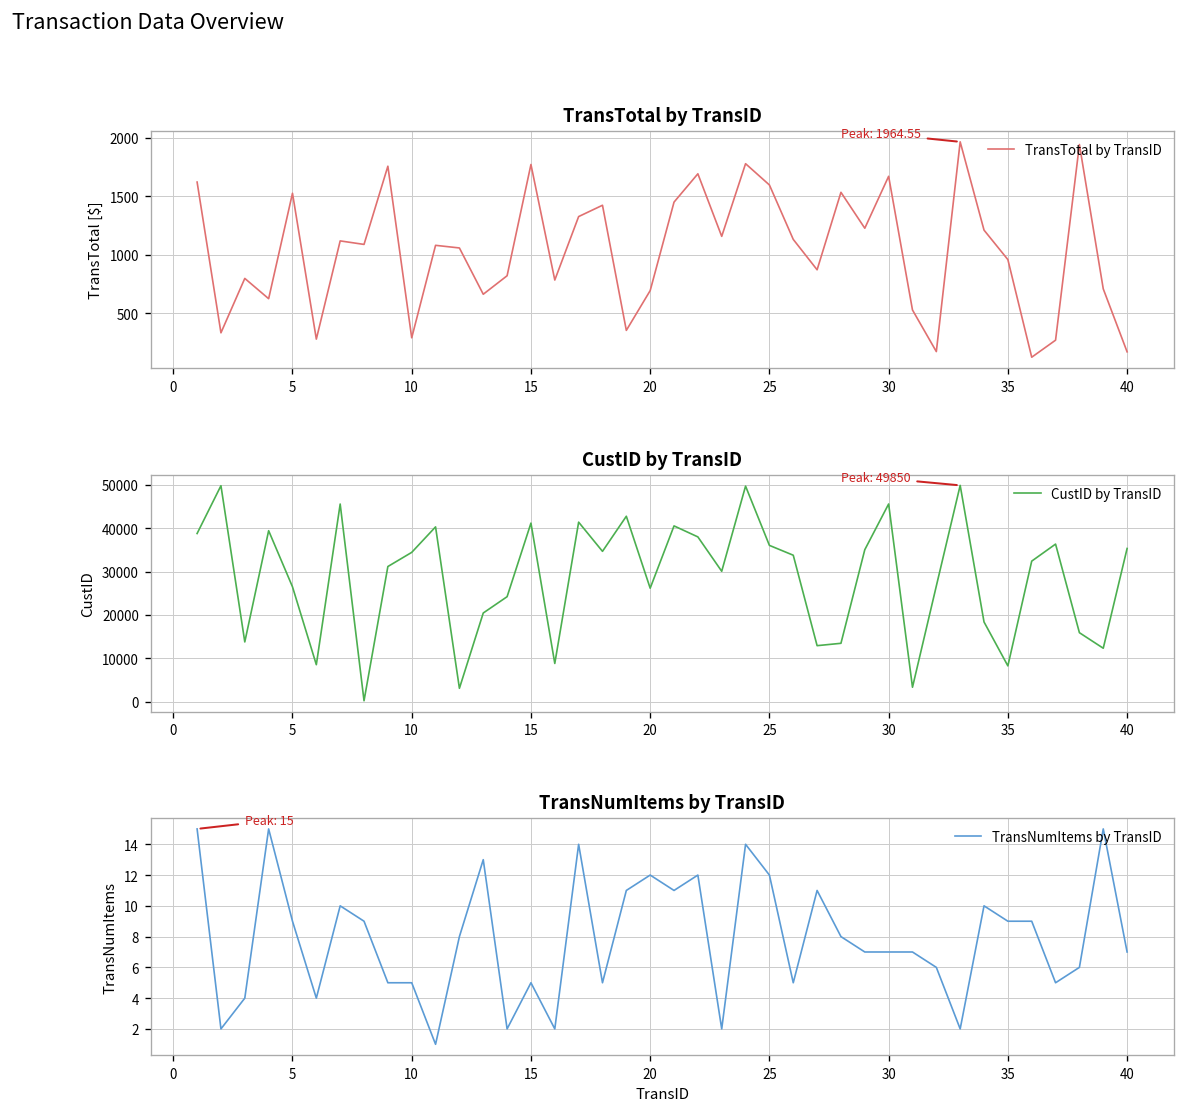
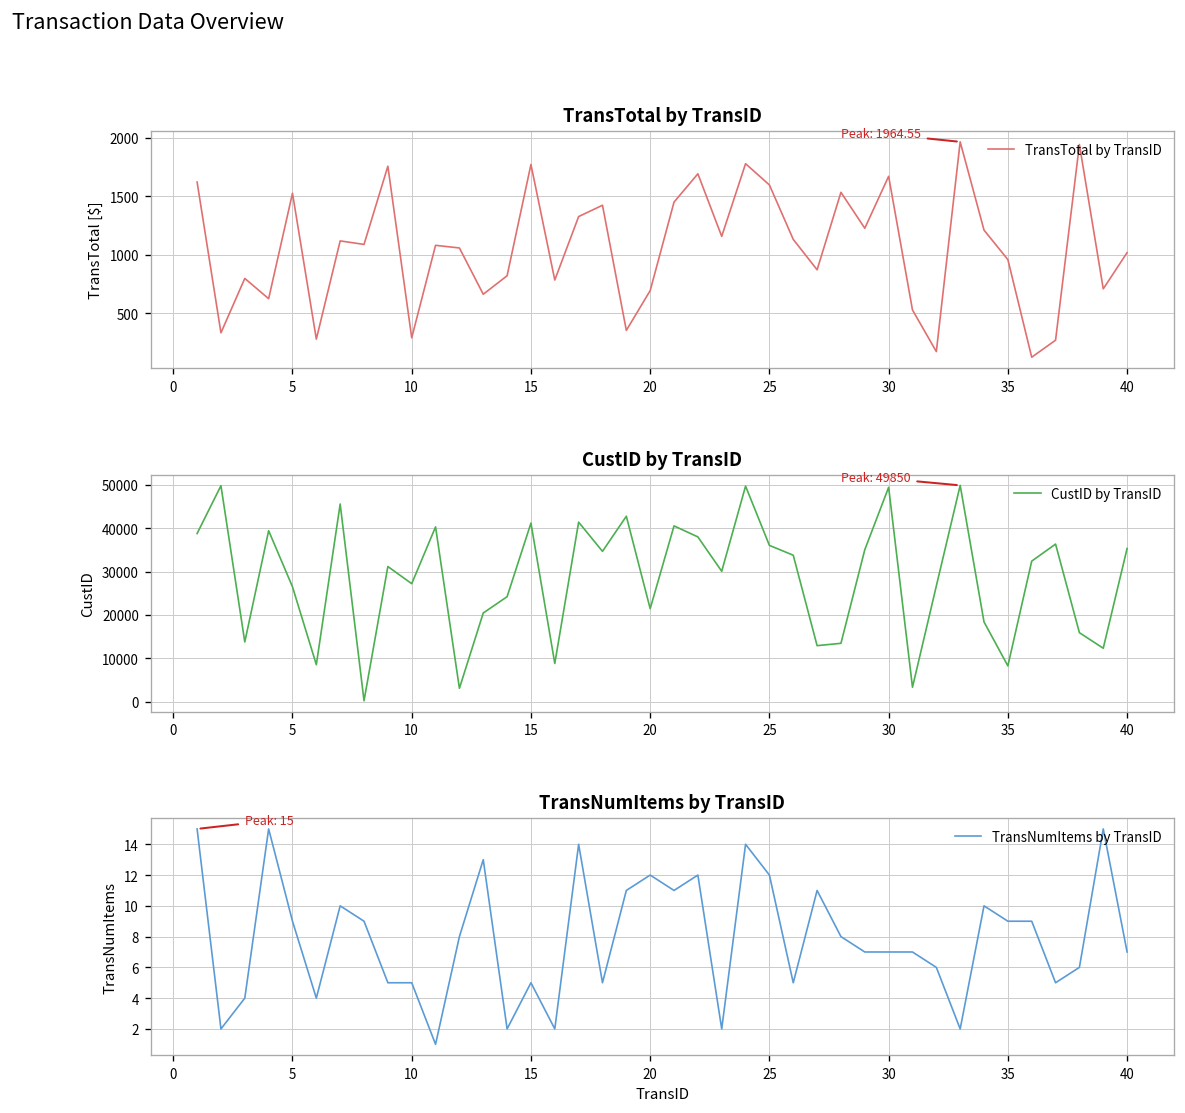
  {
    "TransTotal by TransID": {
      "5": 1500,
      "10": 300,
      "15": 1800,
      "20": 700,
      "25": 1600,
      "30": 1700,
      "35": 1000,
-     "40": 200
+     "40": 1000
    },
    "CustID by TransID": {
      "5": 26000,
-     "10": 34000,
+     "10": 27000,
      "15": 41000,
-     "20": 26000,
+     "20": 21000,
      "25": 36000,
-     "30": 46000,
+     "30": 49000,
      "35": 8000,
      "40": 35000
    },
    "TransNumItems by TransID": {
      "5": 9.0,
      "10": 5.0,
      "15": 5.0,
      "20": 12.0,
      "25": 12.0,
      "30": 7.0,
      "35": 9.0,
      "40": 7.0
    }
  }
